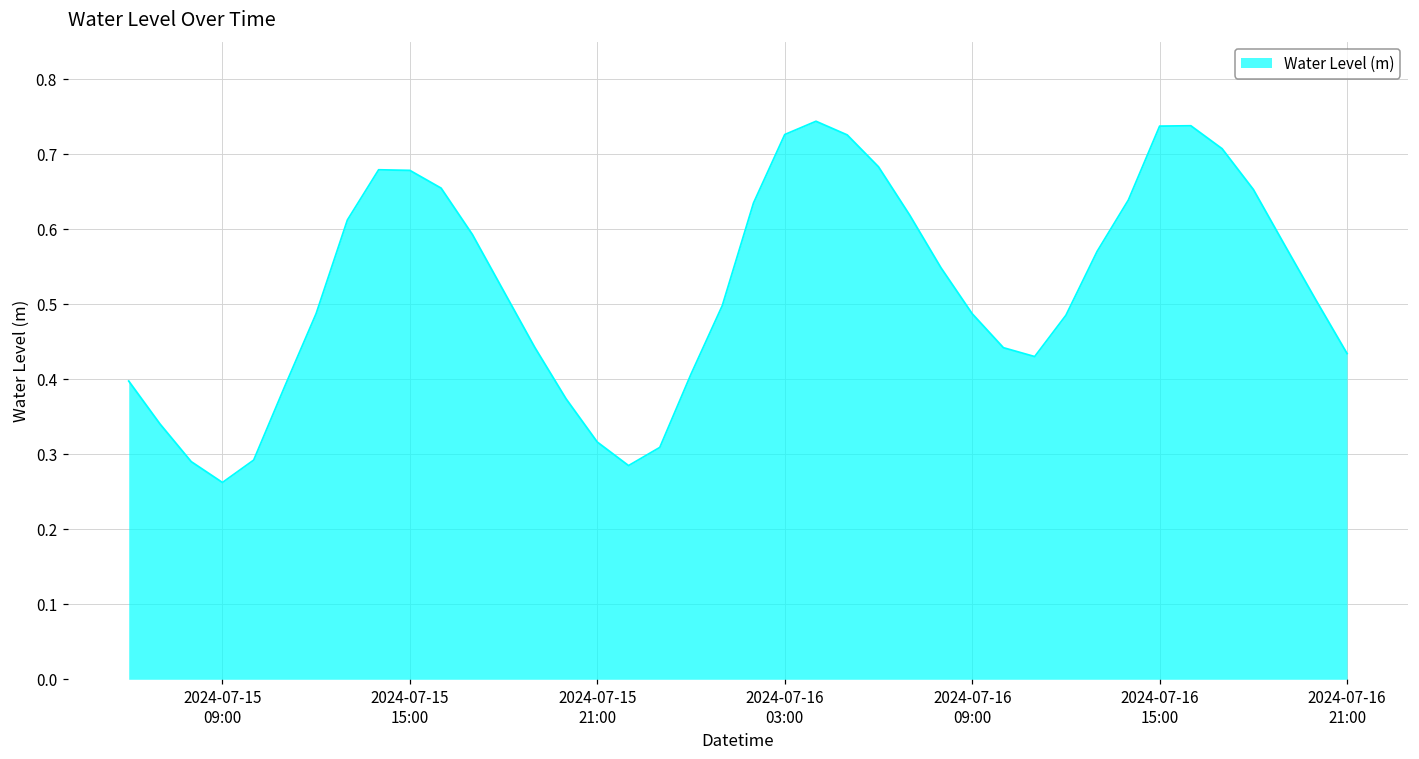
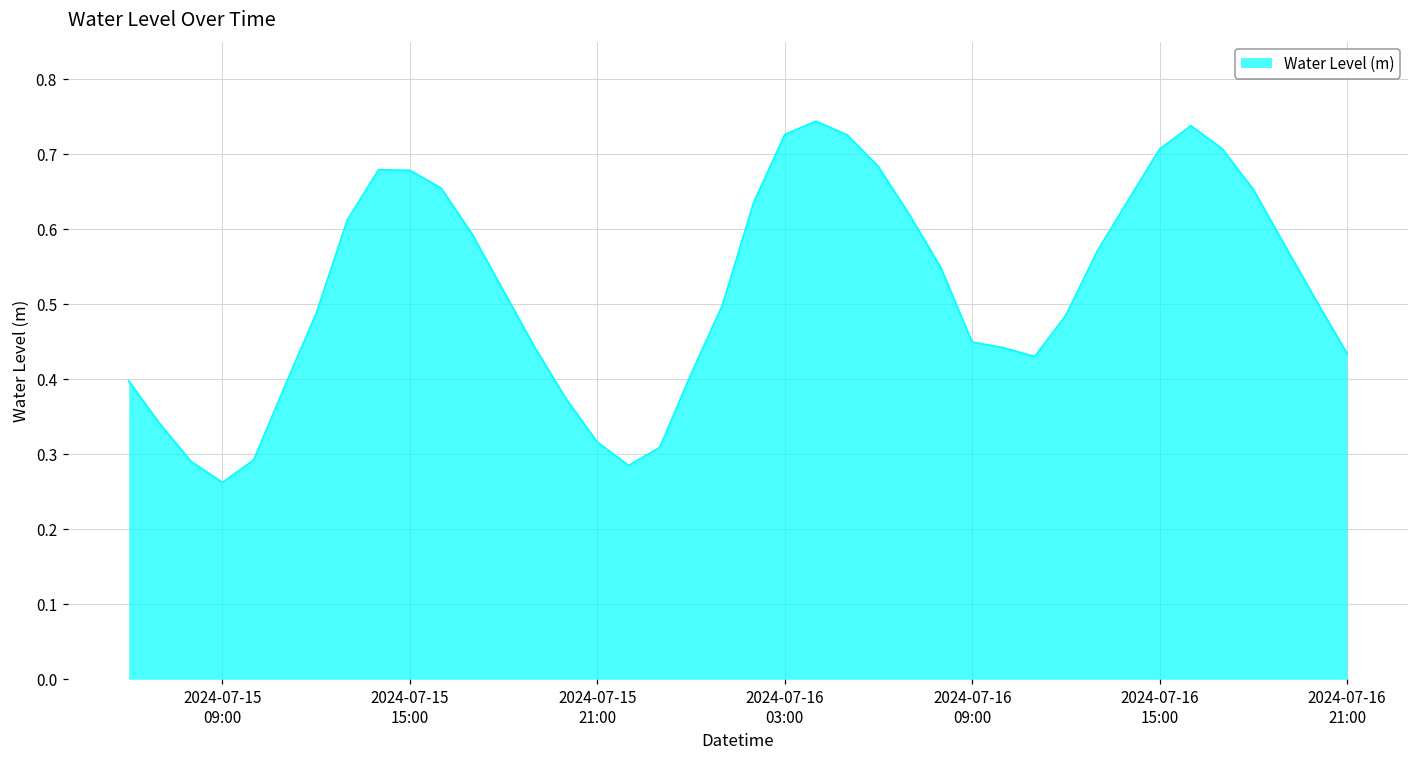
  {
    "2024-07-15 09:00": 0.26,
    "2024-07-15 15:00": 0.68,
    "2024-07-15 21:00": 0.32,
    "2024-07-16 03:00": 0.73,
-   "2024-07-16 09:00": 0.49,
-   "2024-07-16 15:00": 0.74,
+   "2024-07-16 09:00": 0.45,
+   "2024-07-16 15:00": 0.71,
    "2024-07-16 21:00": 0.43
  }
